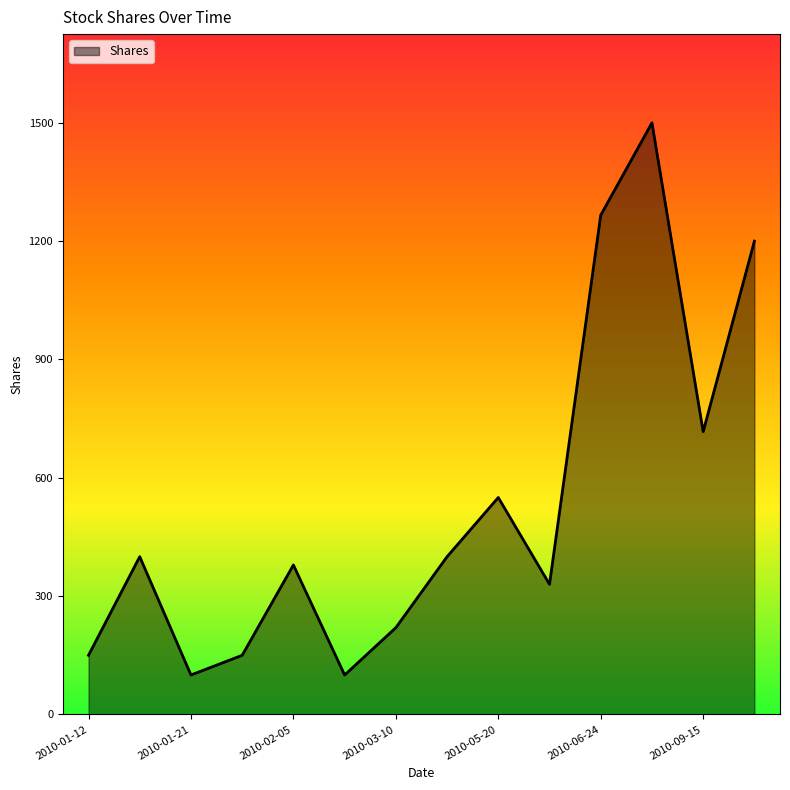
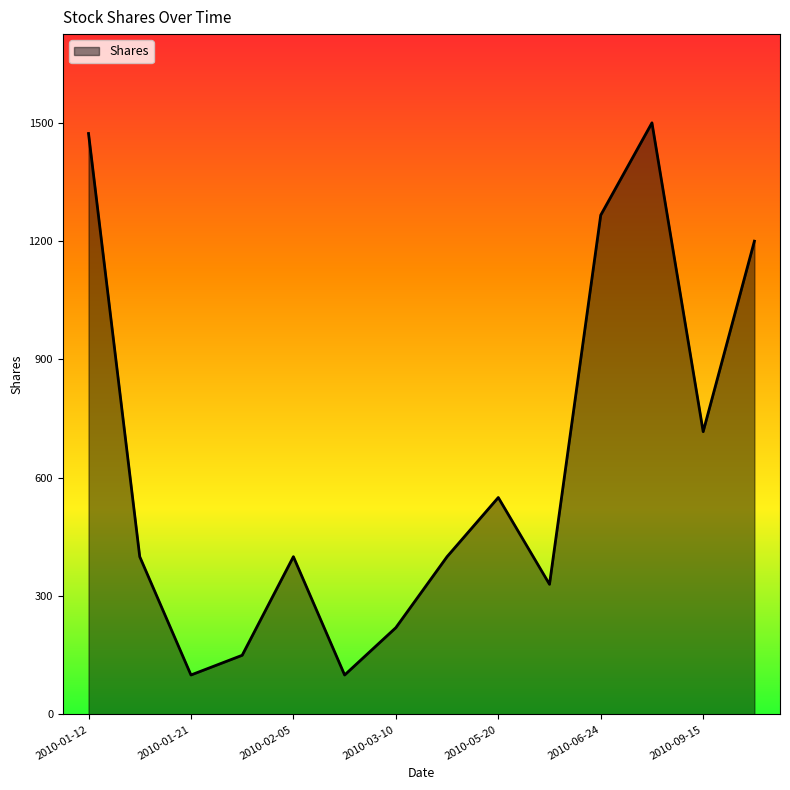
  {
-   "2010-01-12": 150,
-   "2010-02-05": 380,
+   "2010-01-12": 1470,
+   "2010-02-05": 400,
    "2010-03-10": 220,
    "2010-05-20": 550,
    "2010-06-24": 1270,
    "2010-09-15": 720
  }
